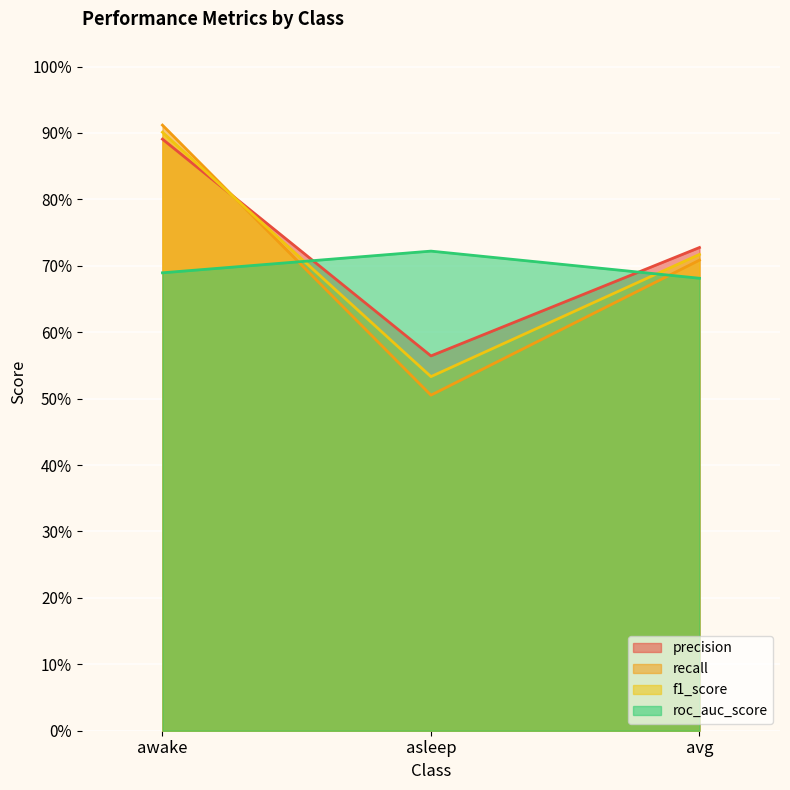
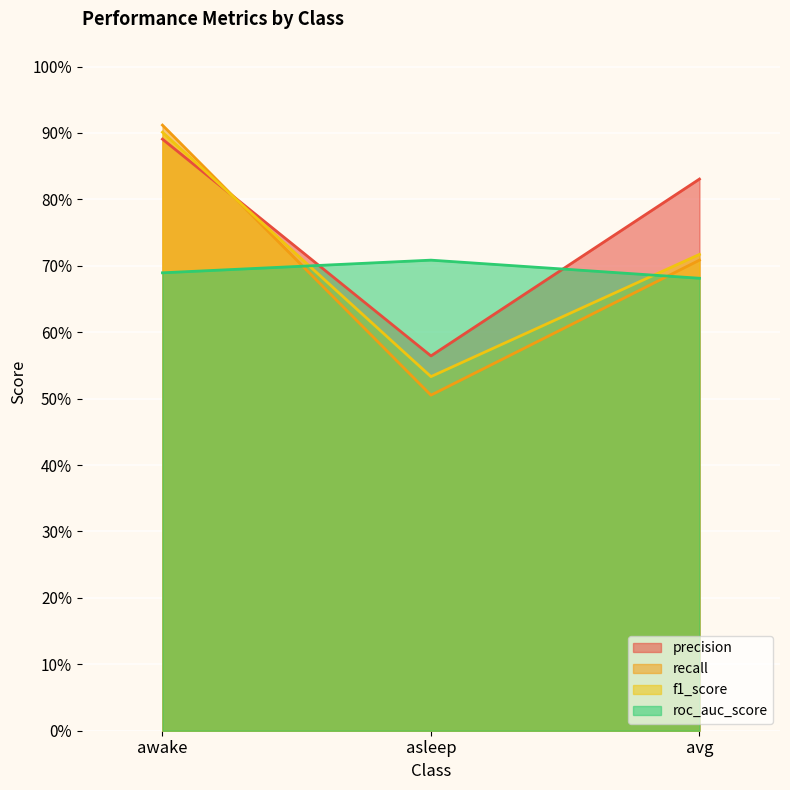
  {
    "precision": {
      "awake": "89%",
      "asleep": "56%",
-     "avg": "73%"
+     "avg": "83%"
    },
    "roc_auc_score": {
      "awake": "69%",
-     "asleep": "72%",
+     "asleep": "71%",
      "avg": "68%"
    }
  }
